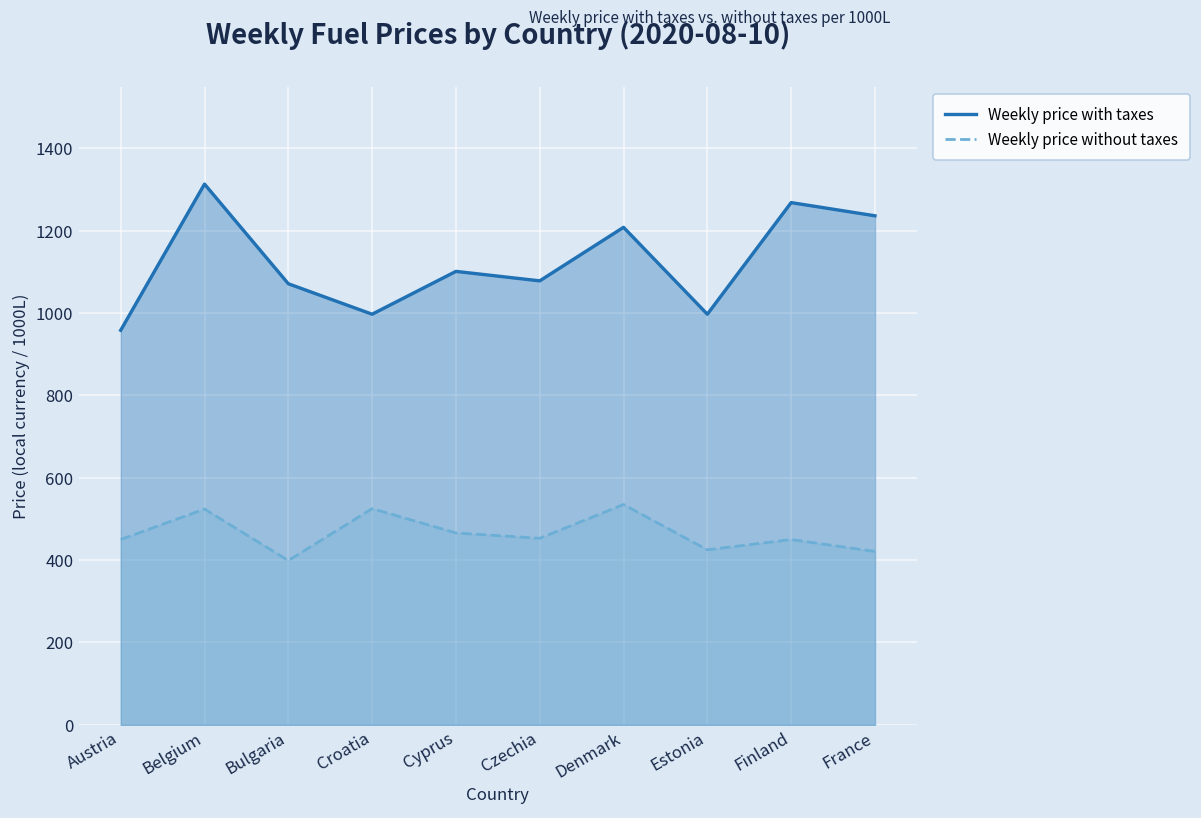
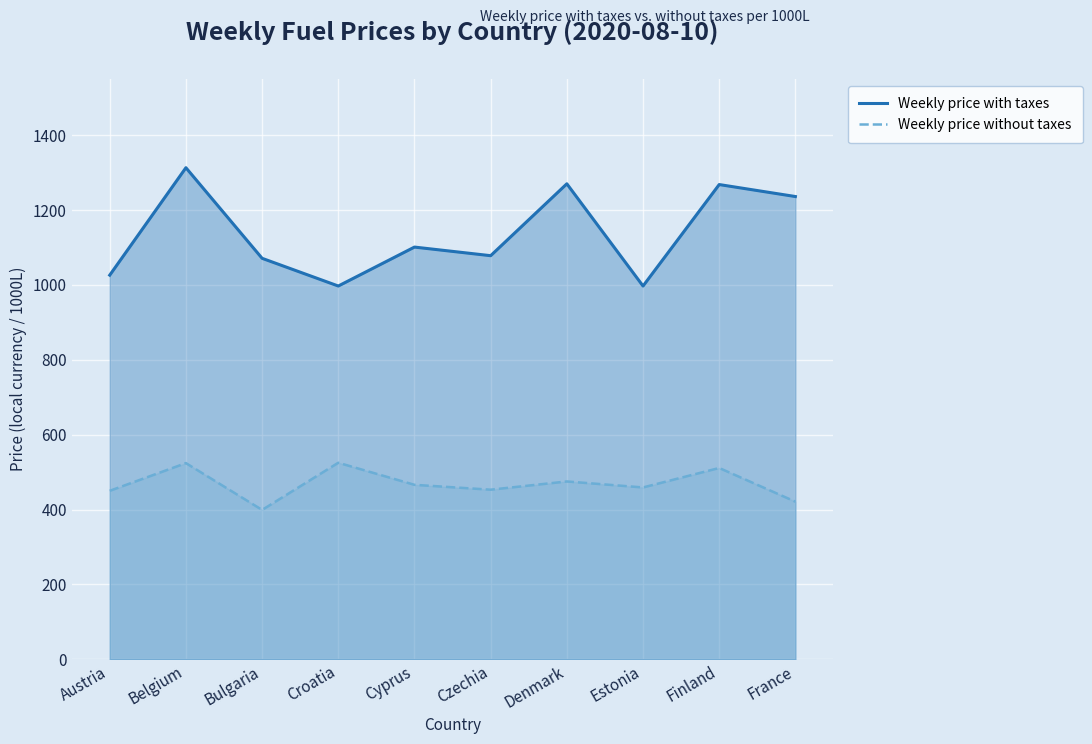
  {
    "Weekly price with taxes": {
-     "Austria": 960,
+     "Austria": 1030,
      "Belgium": 1310,
      "Bulgaria": 1070,
      "Croatia": 1000,
      "Cyprus": 1100,
      "Czechia": 1080,
-     "Denmark": 1210,
+     "Denmark": 1270,
      "Estonia": 1000,
      "Finland": 1270,
      "France": 1240
    },
    "Weekly price without taxes": {
      "Austria": 450,
      "Belgium": 520,
      "Bulgaria": 400,
      "Croatia": 530,
      "Cyprus": 470,
      "Czechia": 450,
-     "Denmark": 540,
-     "Estonia": 430,
-     "Finland": 450,
+     "Denmark": 480,
+     "Estonia": 460,
+     "Finland": 510,
      "France": 420
    }
  }
